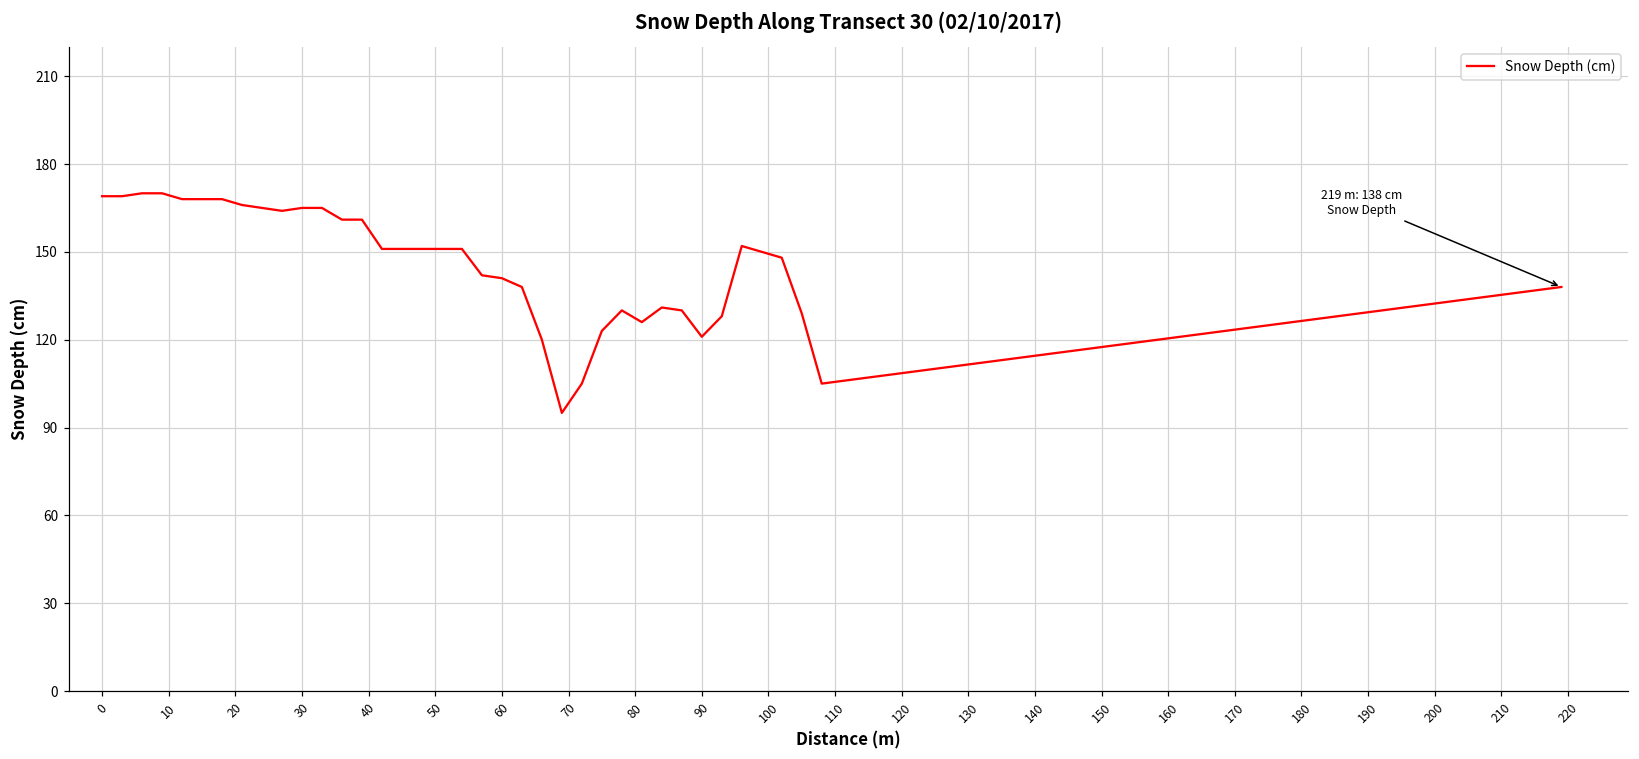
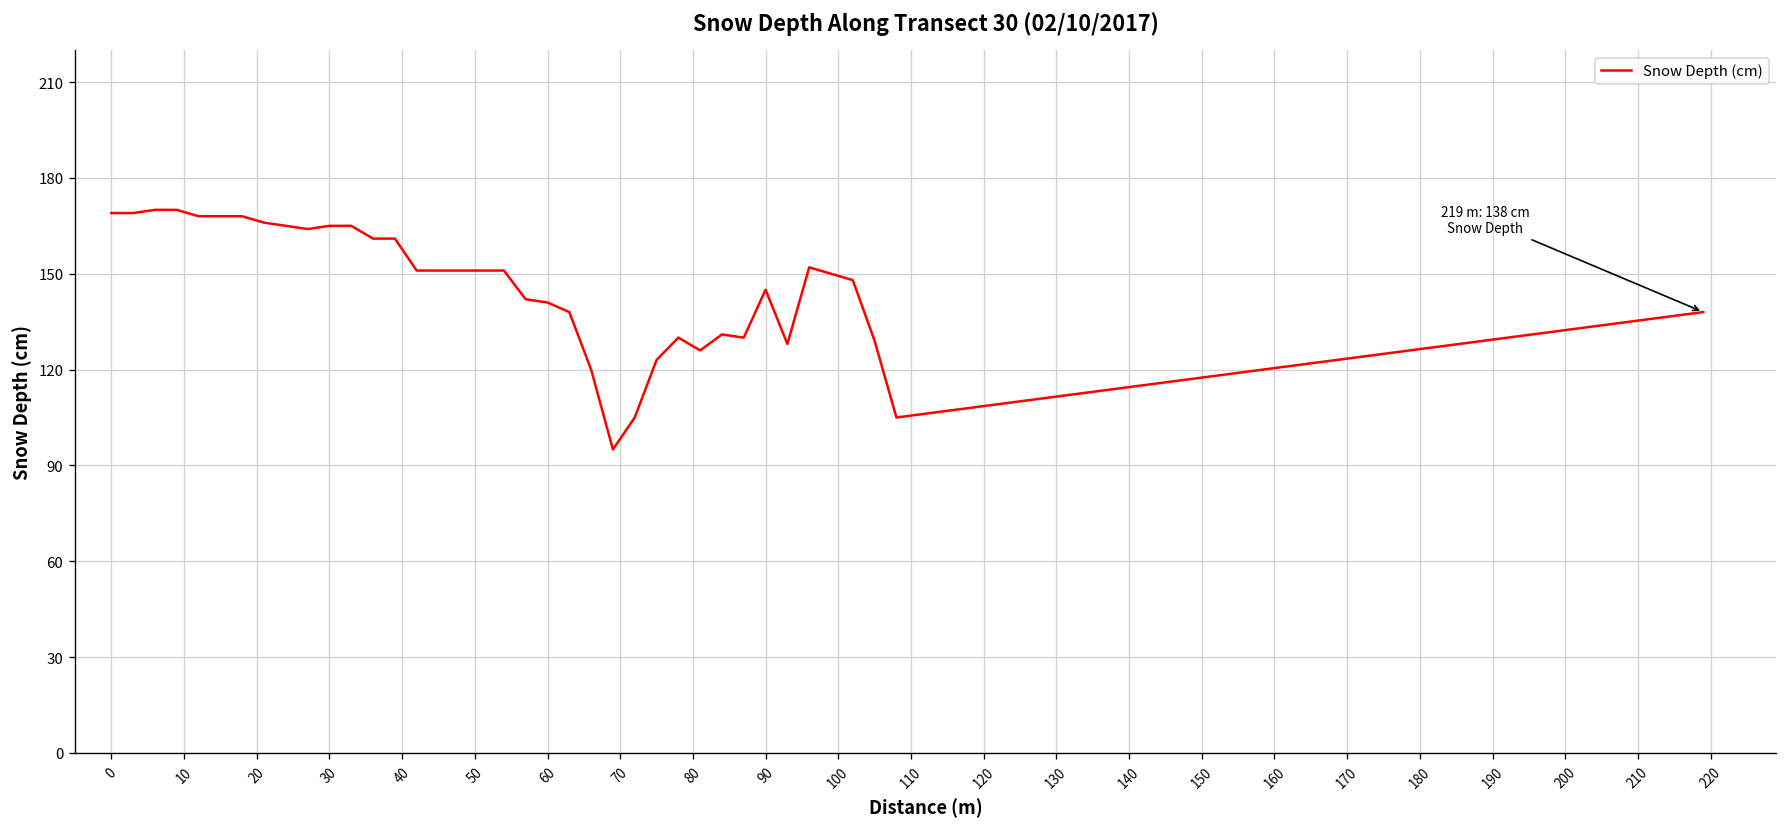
  {
    "0": 169,
    "30": 165,
    "60": 141,
-   "90": 121
+   "90": 145
  }
